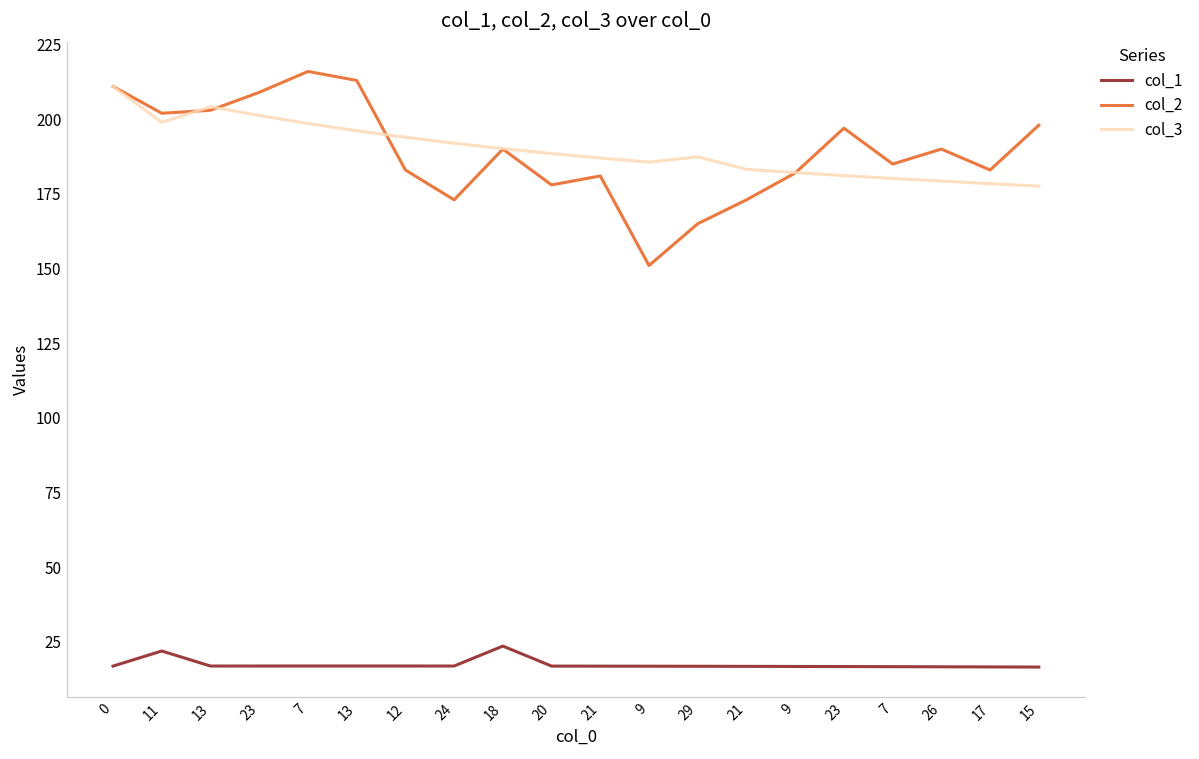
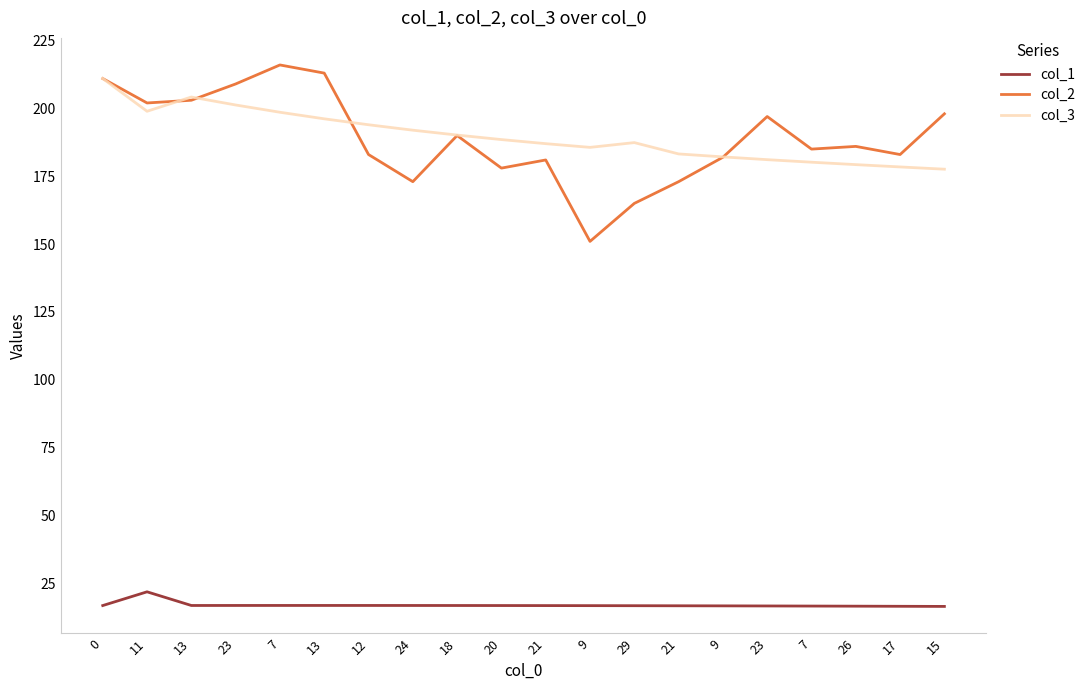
  {
    "col_1": {
      "0": 17,
      "11": 22,
      "12": 17,
      "24": 17,
-     "18": 24,
+     "18": 17,
      "20": 17,
      "29": 17,
      "26": 17,
      "17": 17,
      "15": 17
    },
    "col_2": {
      "11": 202,
      "12": 183,
      "24": 173,
      "20": 178,
      "29": 165,
-     "26": 190,
+     "26": 186,
      "17": 183,
      "15": 198
    },
    "col_3": {
      "11": 199,
      "12": 194,
      "24": 192,
      "20": 189,
      "29": 187,
      "26": 179,
      "17": 178,
      "15": 178
    }
  }
